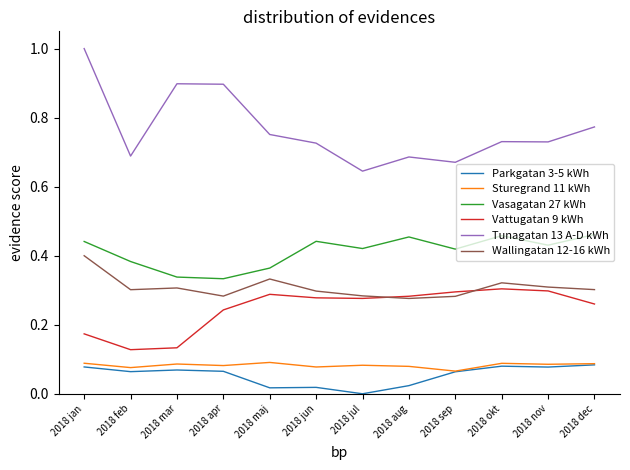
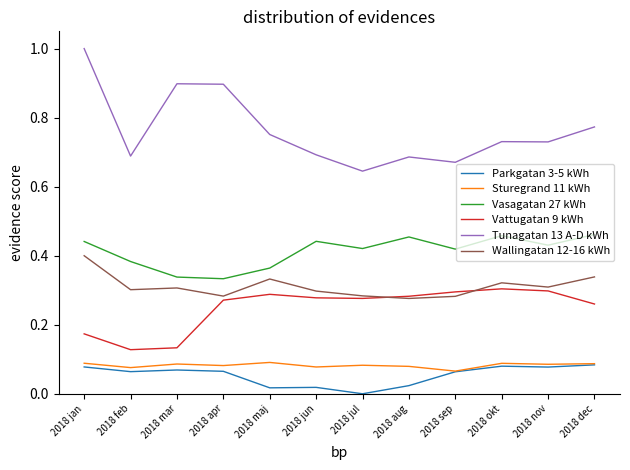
  {
    "Parkgatan 3-5 kWh": {
      "2018 jan": 0.08,
      "2018 feb": 0.06,
      "2018 mar": 0.07,
      "2018 apr": 0.07,
      "2018 maj": 0.02,
      "2018 jun": 0.02,
      "2018 jul": 0.00,
      "2018 aug": 0.02,
      "2018 okt": 0.08,
      "2018 nov": 0.08
    },
    "Sturegrand 11 kWh": {
      "2018 jan": 0.09,
      "2018 feb": 0.08,
      "2018 mar": 0.09,
      "2018 apr": 0.08,
      "2018 maj": 0.09,
      "2018 jun": 0.08,
      "2018 jul": 0.08,
      "2018 aug": 0.08,
      "2018 okt": 0.09,
      "2018 nov": 0.09
    },
    "Vasagatan 27 kWh": {
      "2018 jan": 0.44,
      "2018 feb": 0.38,
      "2018 mar": 0.34,
      "2018 apr": 0.33,
      "2018 maj": 0.36,
      "2018 jun": 0.44,
      "2018 jul": 0.42,
      "2018 aug": 0.45,
      "2018 sep": 0.42
    },
    "Vattugatan 9 kWh": {
      "2018 jan": 0.17,
      "2018 feb": 0.13,
      "2018 mar": 0.13,
-     "2018 apr": 0.24,
+     "2018 apr": 0.27,
      "2018 maj": 0.29,
      "2018 jun": 0.28,
      "2018 sep": 0.30,
      "2018 okt": 0.30,
      "2018 nov": 0.30,
      "2018 dec": 0.26
    },
    "Tunagatan 13 A-D kWh": {
      "2018 jan": 1.00,
      "2018 feb": 0.69,
      "2018 mar": 0.90,
      "2018 apr": 0.90,
      "2018 maj": 0.75,
-     "2018 jun": 0.73,
+     "2018 jun": 0.69,
      "2018 jul": 0.65,
      "2018 aug": 0.69,
      "2018 sep": 0.67,
      "2018 okt": 0.73,
      "2018 nov": 0.73,
      "2018 dec": 0.77
    },
    "Wallingatan 12-16 kWh": {
      "2018 jan": 0.40,
      "2018 feb": 0.30,
      "2018 mar": 0.31,
      "2018 apr": 0.28,
      "2018 maj": 0.33,
      "2018 jun": 0.30,
      "2018 sep": 0.28,
      "2018 okt": 0.32,
      "2018 nov": 0.31,
-     "2018 dec": 0.30
+     "2018 dec": 0.34
    }
  }
